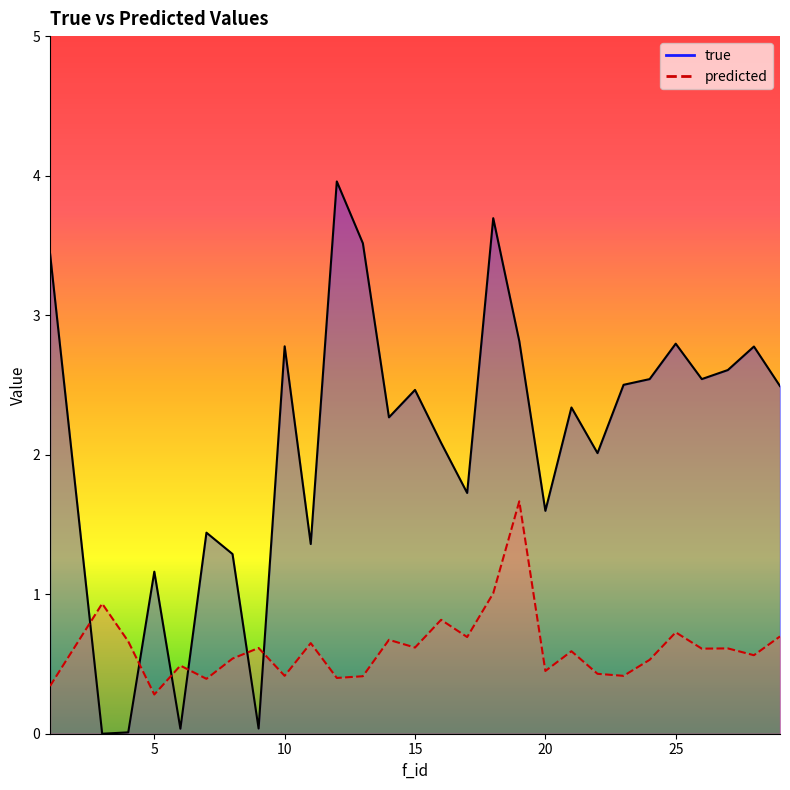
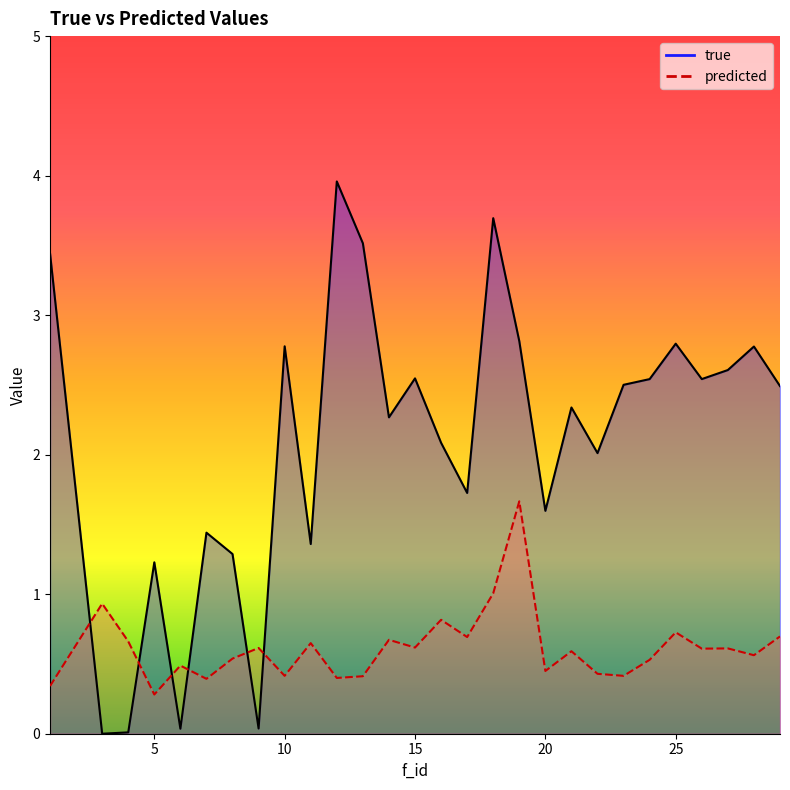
  {
    "true": {
-     "5": 1.16,
+     "5": 1.23,
      "10": 2.78,
-     "15": 2.46,
+     "15": 2.55,
      "20": 1.60,
      "25": 2.80
    }
  }
